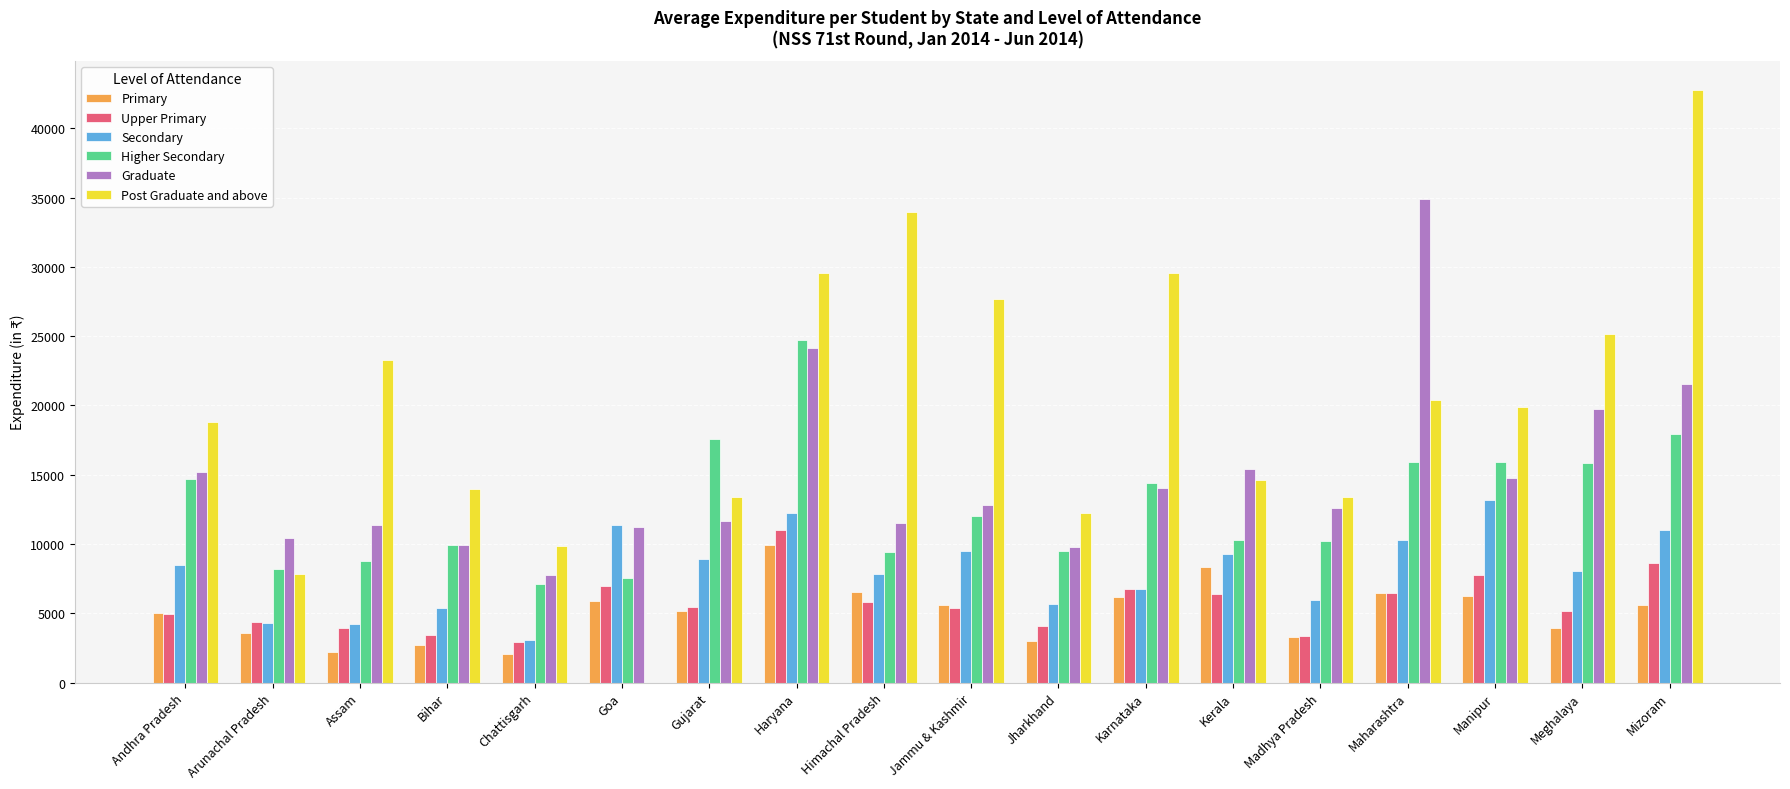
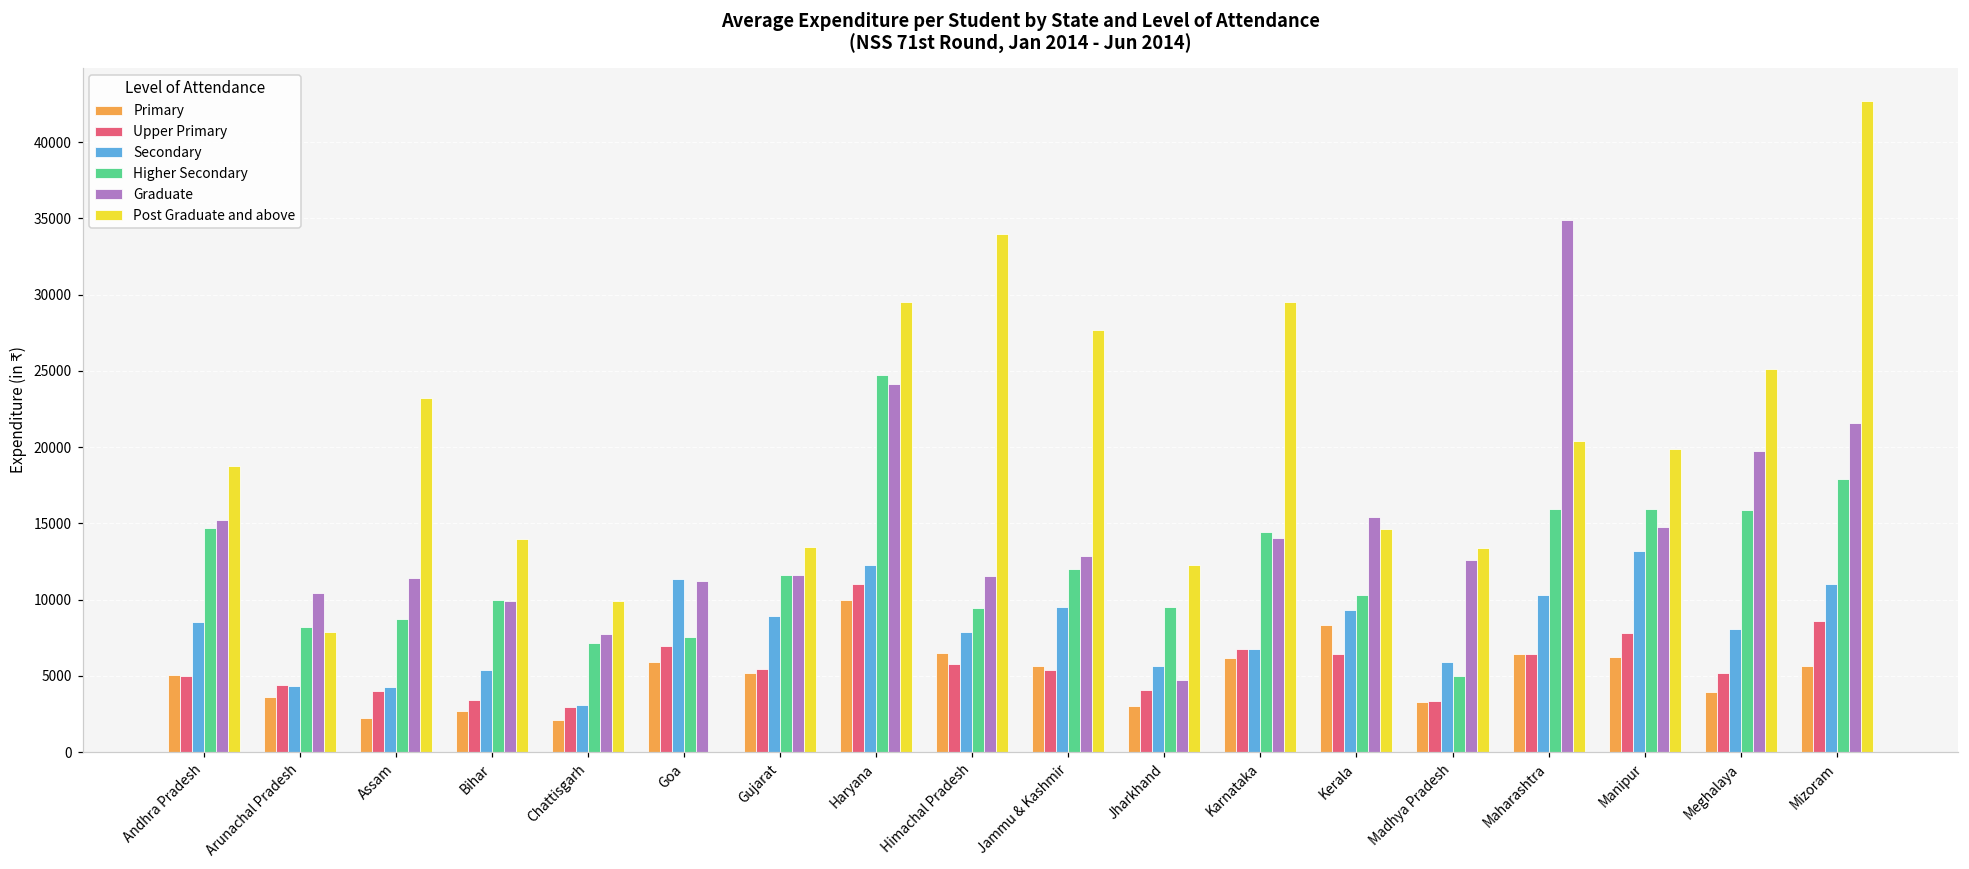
  {
    "Primary": {
      "Andhra Pradesh": 5000,
      "Arunachal Pradesh": 3600,
      "Assam": 2200,
      "Bihar": 2700,
      "Chattisgarh": 2100,
      "Goa": 5900,
      "Gujarat": 5200,
      "Haryana": 10000,
      "Himachal Pradesh": 6500,
      "Jammu & Kashmir": 5600,
      "Jharkhand": 3000,
      "Karnataka": 6200,
      "Kerala": 8300,
      "Madhya Pradesh": 3300,
      "Maharashtra": 6400,
      "Manipur": 6300,
      "Meghalaya": 3900,
      "Mizoram": 5600
    },
    "Upper Primary": {
      "Andhra Pradesh": 5000,
      "Arunachal Pradesh": 4400,
      "Assam": 4000,
      "Bihar": 3400,
      "Chattisgarh": 2900,
      "Goa": 7000,
      "Gujarat": 5400,
      "Haryana": 11000,
      "Himachal Pradesh": 5800,
      "Jammu & Kashmir": 5400,
      "Jharkhand": 4100,
      "Karnataka": 6700,
      "Kerala": 6400,
      "Madhya Pradesh": 3300,
      "Maharashtra": 6400,
      "Manipur": 7800,
      "Meghalaya": 5200,
      "Mizoram": 8600
    },
    "Secondary": {
      "Andhra Pradesh": 8500,
      "Arunachal Pradesh": 4300,
      "Assam": 4200,
      "Bihar": 5400,
      "Chattisgarh": 3100,
      "Goa": 11400,
      "Gujarat": 8900,
      "Haryana": 12200,
      "Himachal Pradesh": 7800,
      "Jammu & Kashmir": 9500,
      "Jharkhand": 5700,
      "Karnataka": 6700,
      "Kerala": 9300,
      "Madhya Pradesh": 5900,
      "Maharashtra": 10300,
      "Manipur": 13200,
      "Meghalaya": 8100,
      "Mizoram": 11000
    },
    "Higher Secondary": {
      "Andhra Pradesh": 14700,
      "Arunachal Pradesh": 8200,
      "Assam": 8700,
      "Bihar": 10000,
      "Chattisgarh": 7100,
      "Goa": 7500,
-     "Gujarat": 17600,
+     "Gujarat": 11600,
      "Haryana": 24800,
      "Himachal Pradesh": 9400,
      "Jammu & Kashmir": 12000,
      "Jharkhand": 9500,
      "Karnataka": 14400,
      "Kerala": 10300,
-     "Madhya Pradesh": 10200,
+     "Madhya Pradesh": 5000,
      "Maharashtra": 15900,
      "Manipur": 15900,
      "Meghalaya": 15900,
      "Mizoram": 17900
    },
    "Graduate": {
      "Andhra Pradesh": 15200,
      "Arunachal Pradesh": 10400,
      "Assam": 11400,
      "Bihar": 9900,
      "Chattisgarh": 7700,
      "Goa": 11200,
      "Gujarat": 11600,
      "Haryana": 24100,
      "Himachal Pradesh": 11500,
      "Jammu & Kashmir": 12800,
-     "Jharkhand": 9800,
+     "Jharkhand": 4700,
      "Karnataka": 14100,
      "Kerala": 15400,
      "Madhya Pradesh": 12600,
      "Maharashtra": 34900,
      "Manipur": 14800,
      "Meghalaya": 19800,
      "Mizoram": 21600
    },
    "Post Graduate and above": {
      "Andhra Pradesh": 18800,
      "Arunachal Pradesh": 7900,
      "Assam": 23300,
      "Bihar": 14000,
      "Chattisgarh": 9900,
      "Goa": 0,
      "Gujarat": 13400,
      "Haryana": 29500,
      "Himachal Pradesh": 34000,
      "Jammu & Kashmir": 27700,
      "Jharkhand": 12300,
      "Karnataka": 29500,
      "Kerala": 14600,
      "Madhya Pradesh": 13400,
      "Maharashtra": 20400,
      "Manipur": 19900,
      "Meghalaya": 25100,
      "Mizoram": 42700
    }
  }
